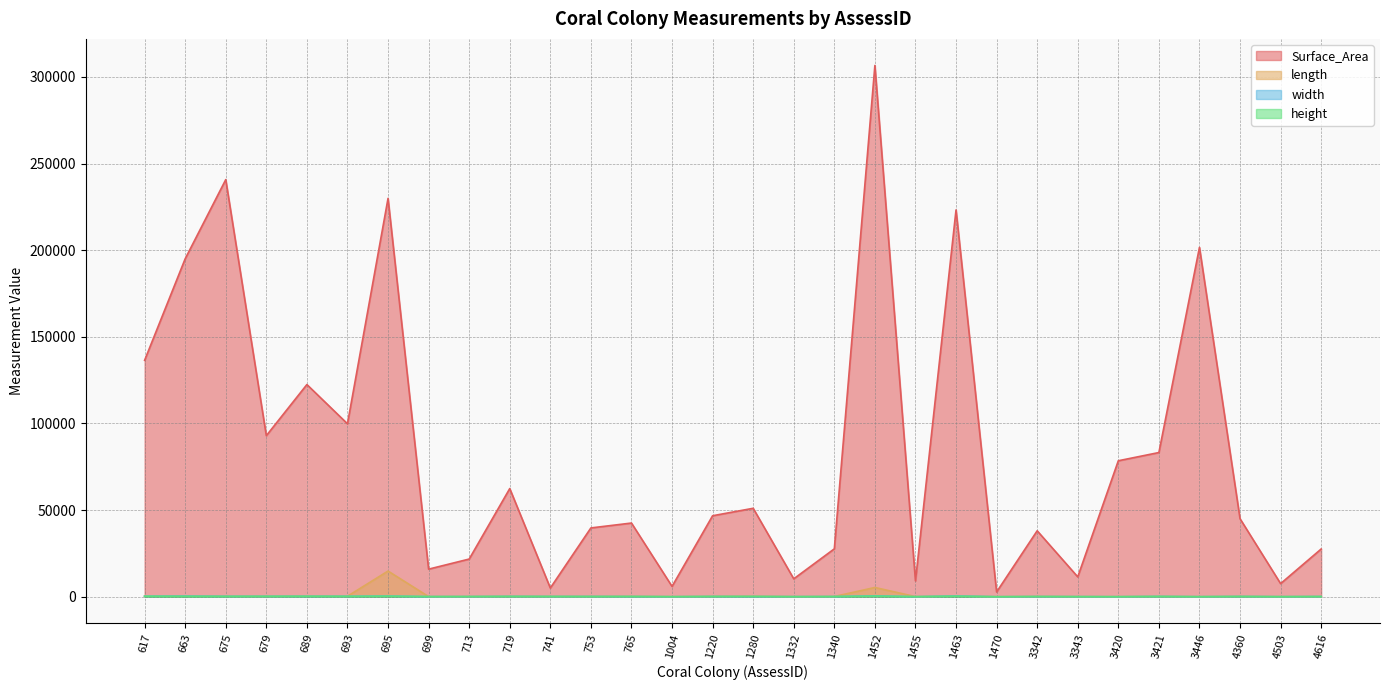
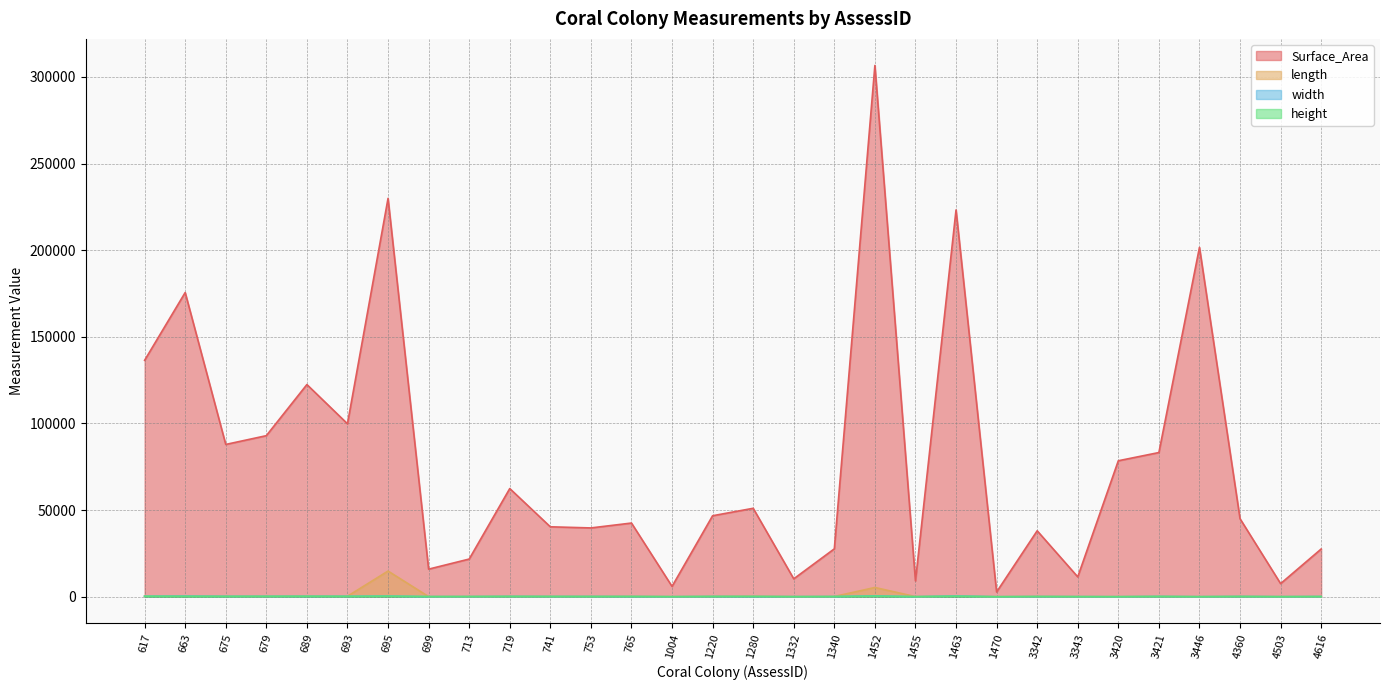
  {
    "Surface_Area": {
      "617": 136000,
-     "663": 195000,
-     "675": 241000,
+     "663": 176000,
+     "675": 88000,
      "679": 93000,
      "689": 122000,
      "693": 100000,
      "695": 230000,
      "699": 16000,
      "713": 22000,
      "719": 62000,
-     "741": 5000,
+     "741": 40000,
      "753": 40000,
      "765": 43000,
      "1004": 6000,
      "1220": 47000,
      "1280": 51000,
      "1332": 10000,
      "1340": 28000,
      "1452": 307000,
      "1455": 9000,
      "1463": 223000,
      "1470": 3000,
      "3342": 38000,
      "3343": 11000,
      "3420": 78000,
      "3421": 83000,
      "3446": 202000,
      "4360": 45000,
      "4503": 8000,
      "4616": 28000
    },
    "length": {
      "695": 15000,
      "1452": 5000
    }
  }
